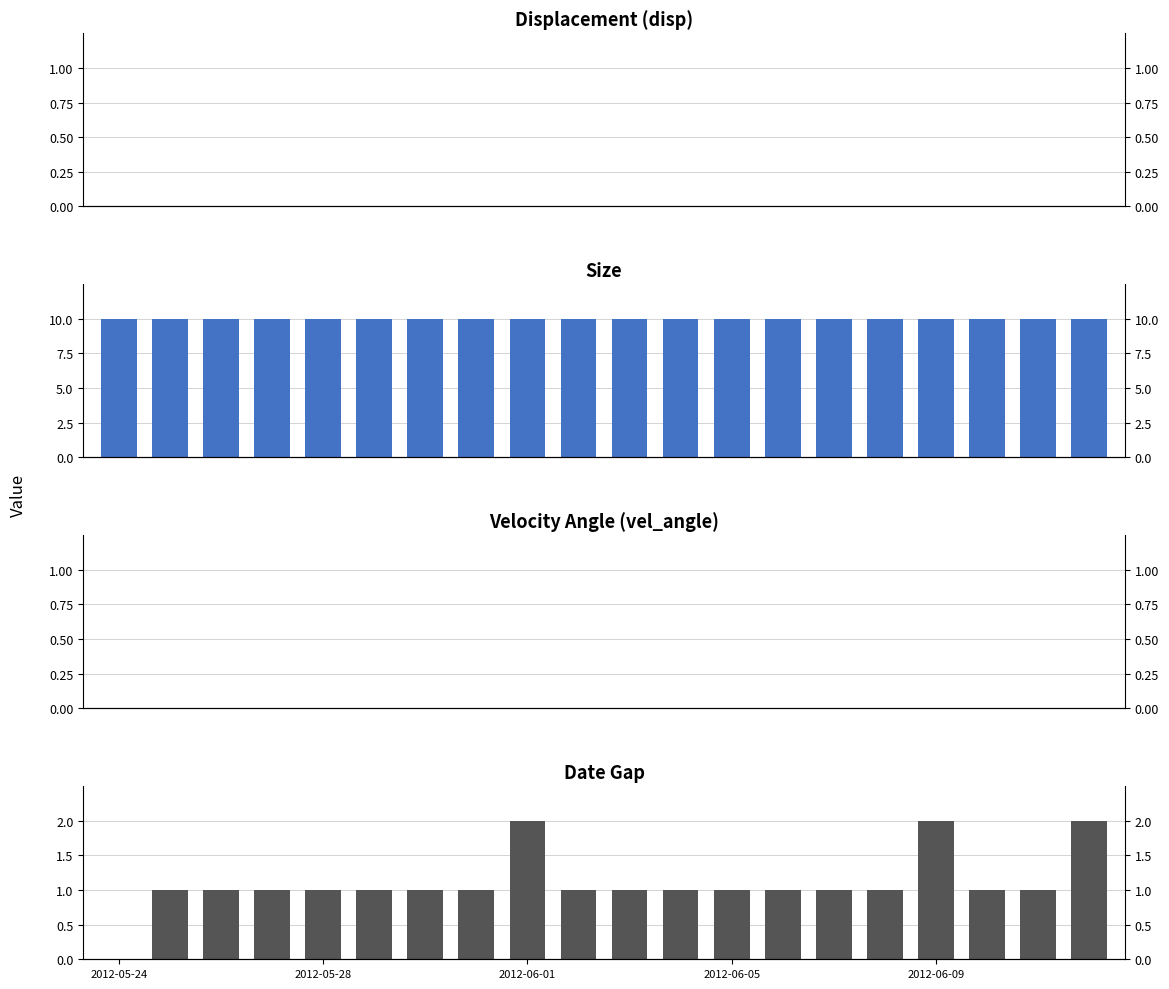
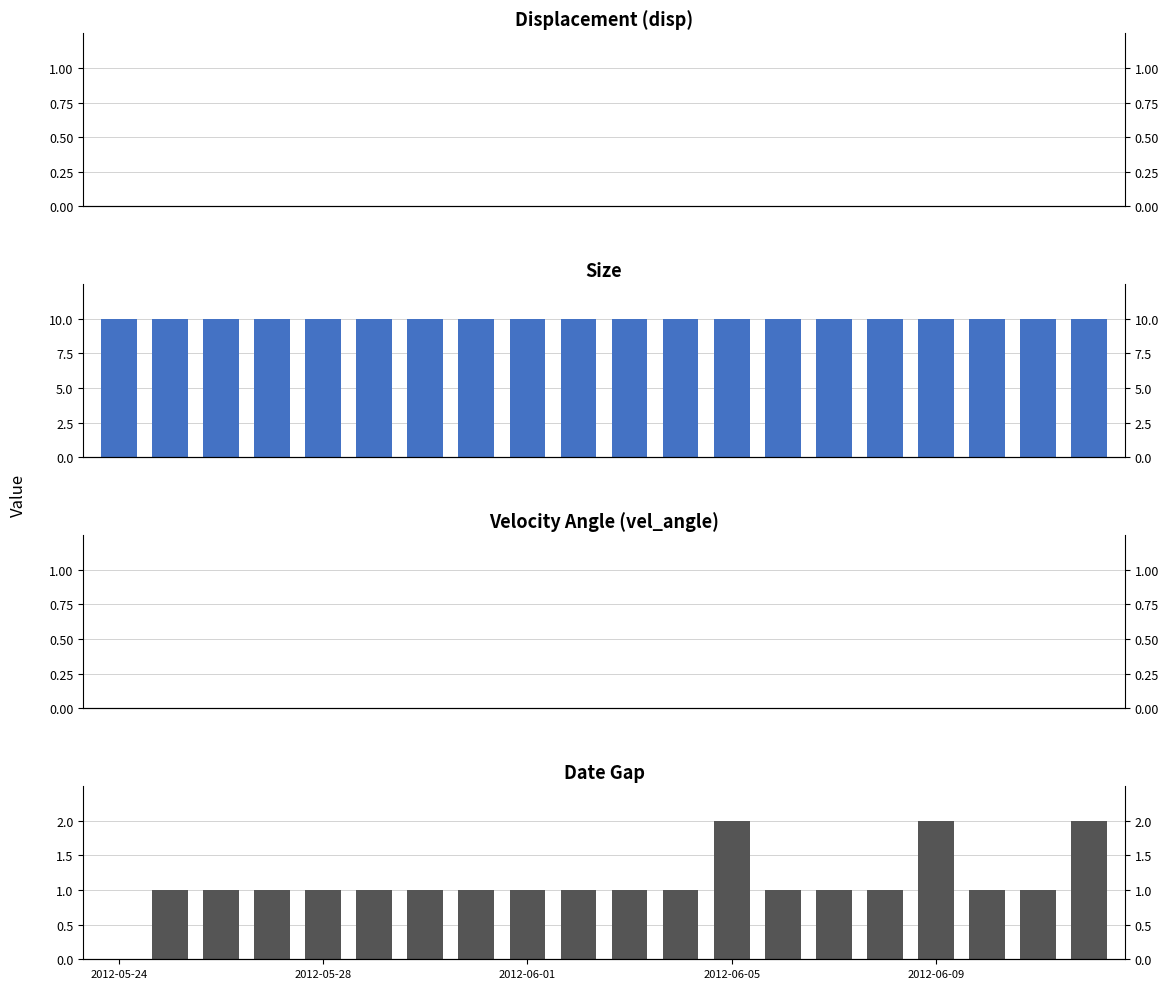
  {
    "Date Gap": {
      "2012-05-24": 0,
      "2012-05-28": 1,
-     "2012-06-01": 2,
-     "2012-06-05": 1,
+     "2012-06-01": 1,
+     "2012-06-05": 2,
      "2012-06-09": 2
    }
  }
